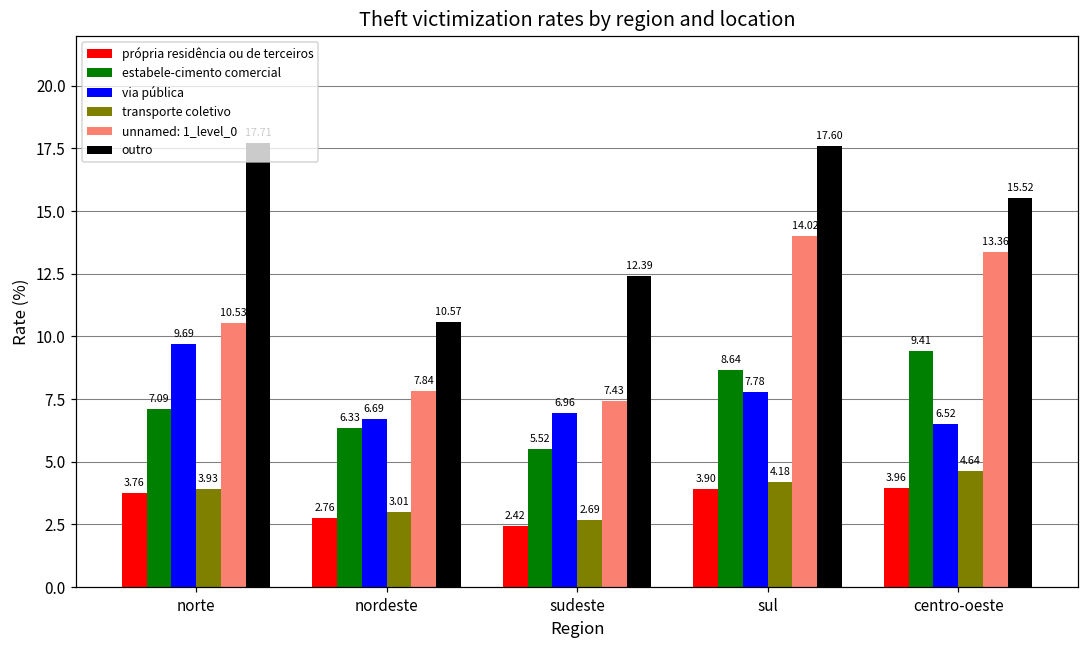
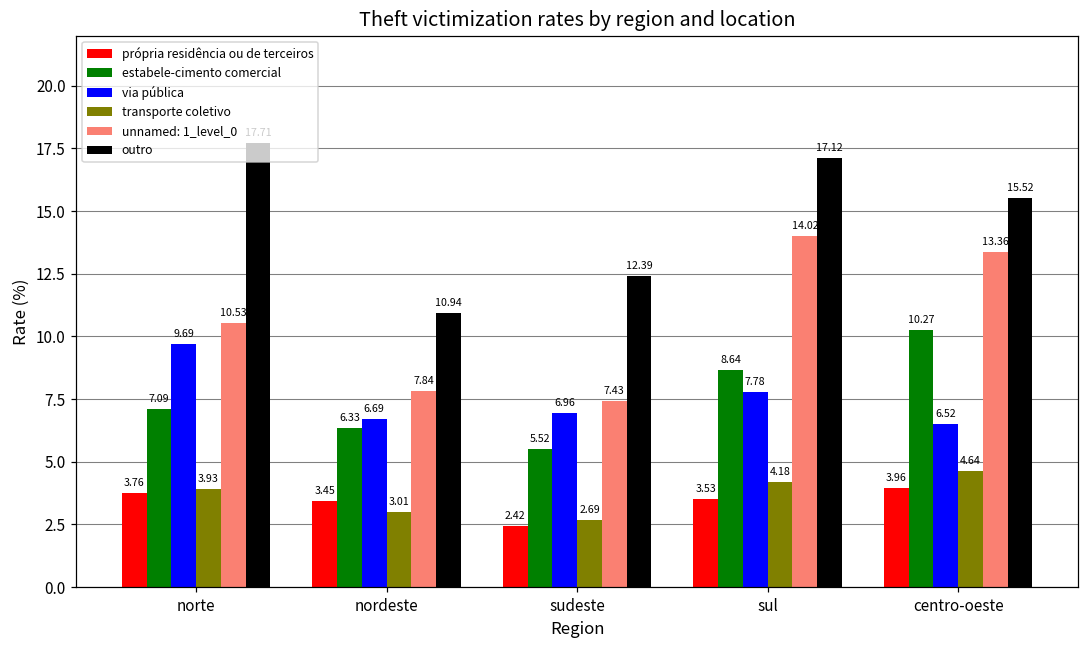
  {
    "própria residência ou de terceiros": {
      "norte": 3.76,
-     "nordeste": 2.76,
+     "nordeste": 3.45,
      "sudeste": 2.42,
-     "sul": 3.90,
+     "sul": 3.53,
      "centro-oeste": 3.96
    },
    "estabele-cimento comercial": {
      "norte": 7.09,
      "nordeste": 6.33,
      "sudeste": 5.52,
      "sul": 8.64,
-     "centro-oeste": 9.41
+     "centro-oeste": 10.27
    },
    "via pública": {
      "norte": 9.69,
      "nordeste": 6.69,
      "sudeste": 6.96,
      "sul": 7.78,
      "centro-oeste": 6.52
    },
    "transporte coletivo": {
      "norte": 3.93,
      "nordeste": 3.01,
      "sudeste": 2.69,
      "sul": 4.18,
      "centro-oeste": 4.64
    },
    "unnamed: 1_level_0": {
      "norte": 10.53,
      "nordeste": 7.84,
      "sudeste": 7.43,
      "sul": 14.02,
      "centro-oeste": 13.36
    },
    "outro": {
-     "nordeste": 10.57,
+     "nordeste": 10.94,
      "sudeste": 12.39,
-     "sul": 17.60,
+     "sul": 17.12,
      "centro-oeste": 15.52
    }
  }
